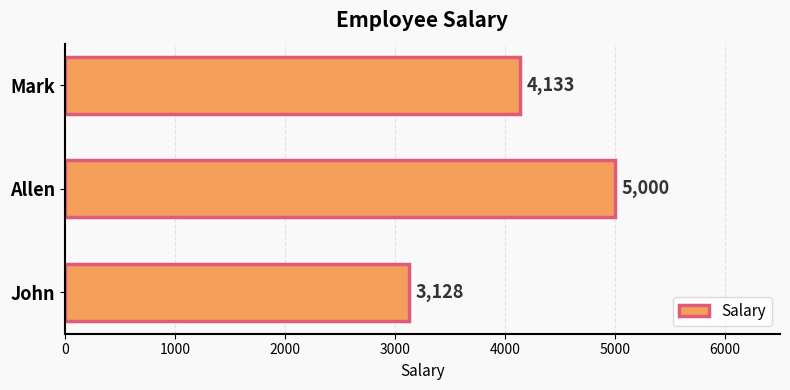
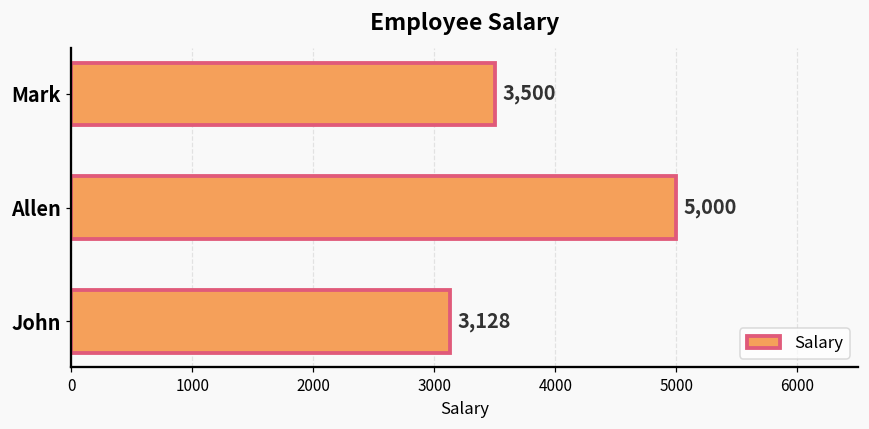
  {
-   "Mark": "4,133",
+   "Mark": "3,500",
    "Allen": "5,000",
    "John": "3,128"
  }
